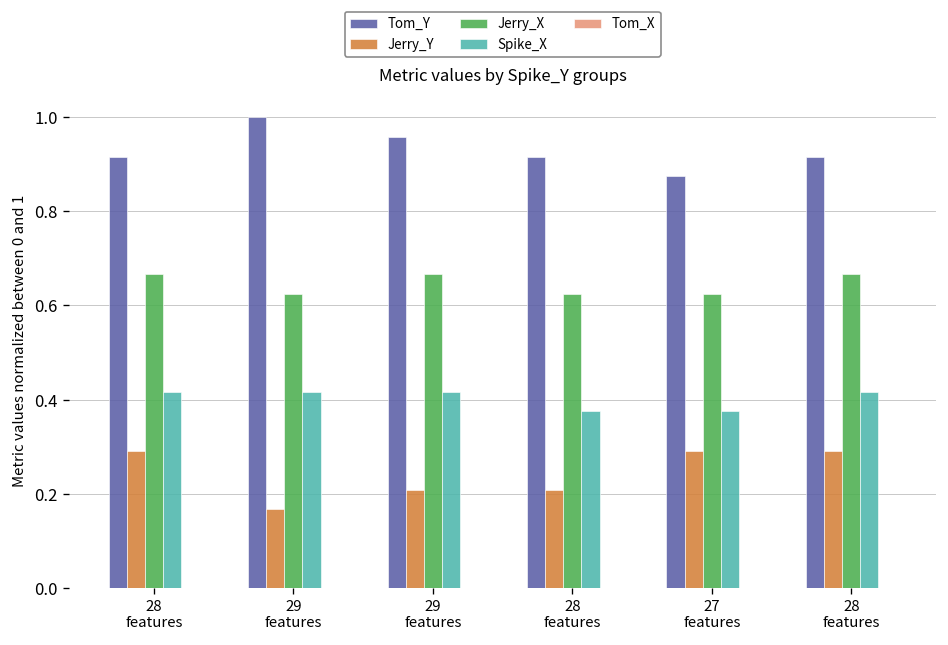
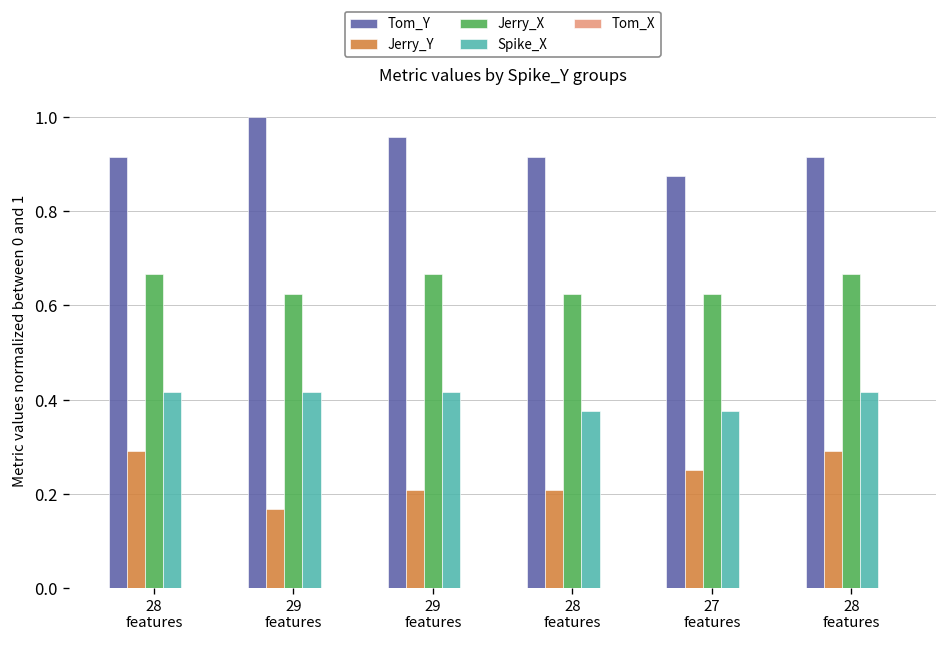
  {
    "Tom_Y": {
      "27 features": 0.88
    },
    "Jerry_Y": {
-     "27 features": 0.29
+     "27 features": 0.25
    },
    "Jerry_X": {
      "27 features": 0.63
    },
    "Spike_X": {
      "27 features": 0.38
    },
    "Tom_X": {
      "27 features": 0.00
    }
  }
